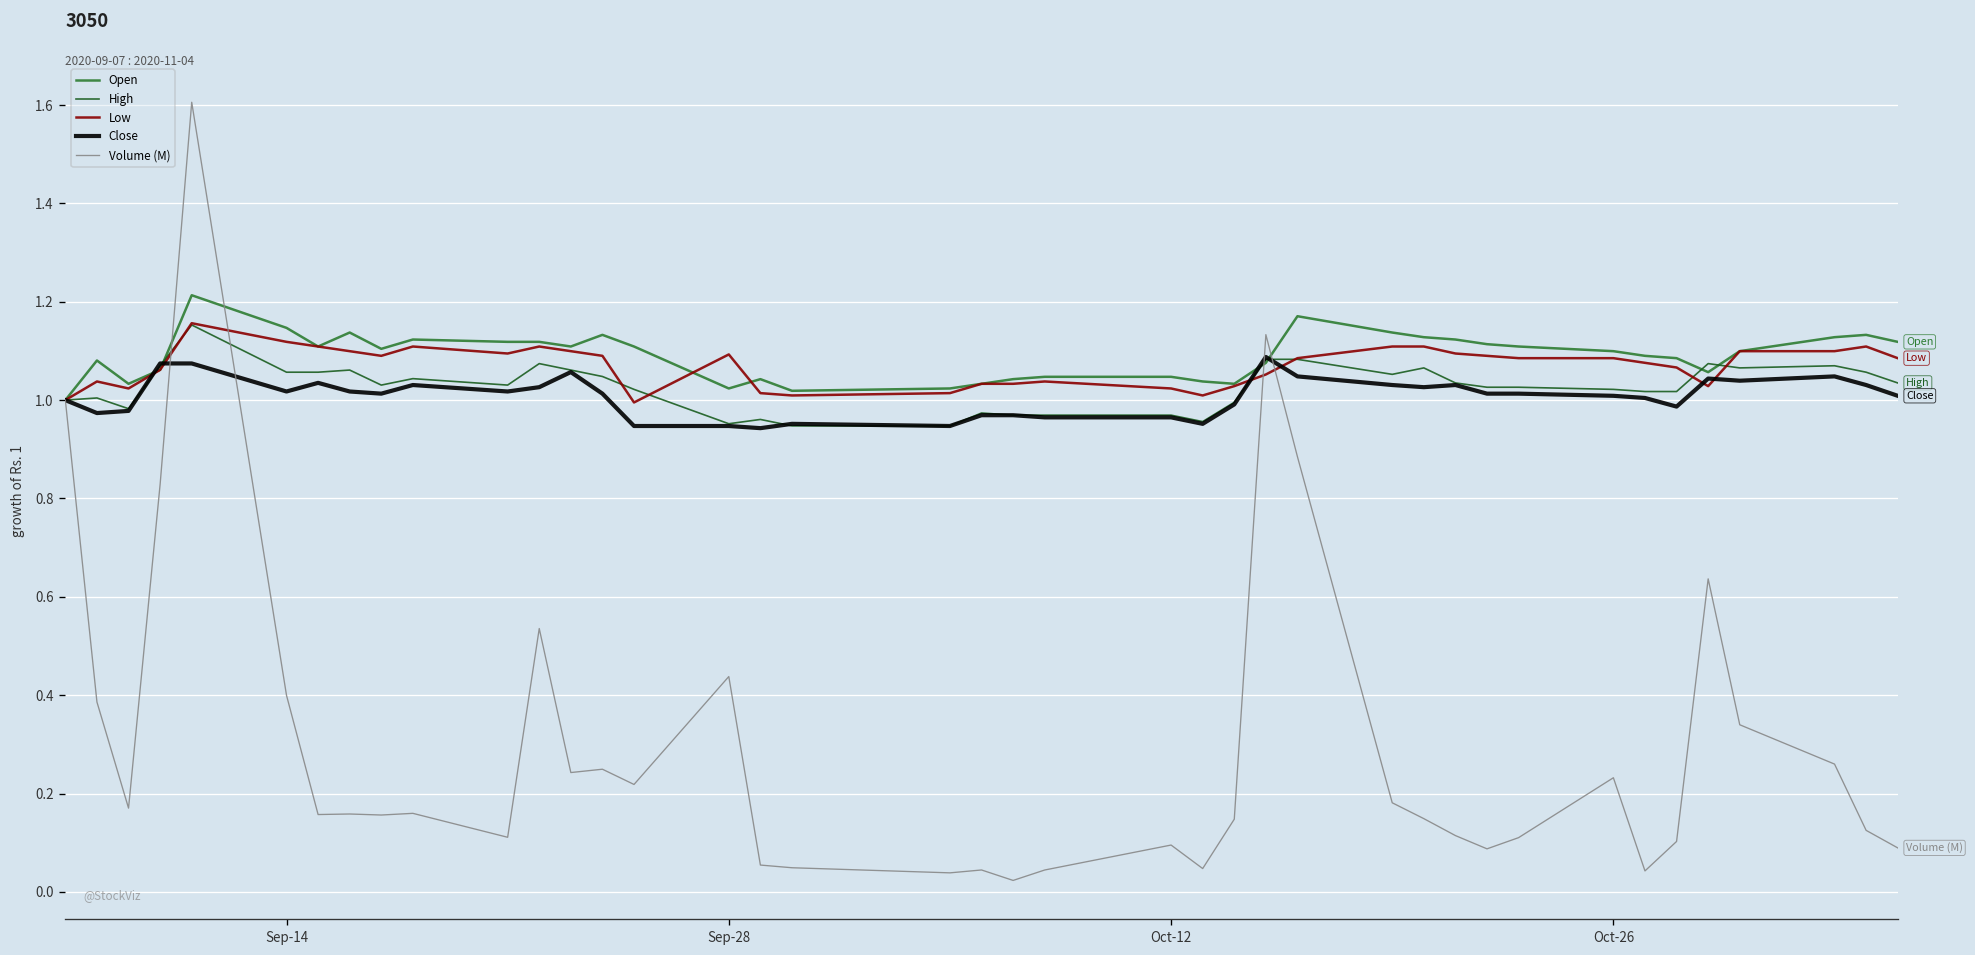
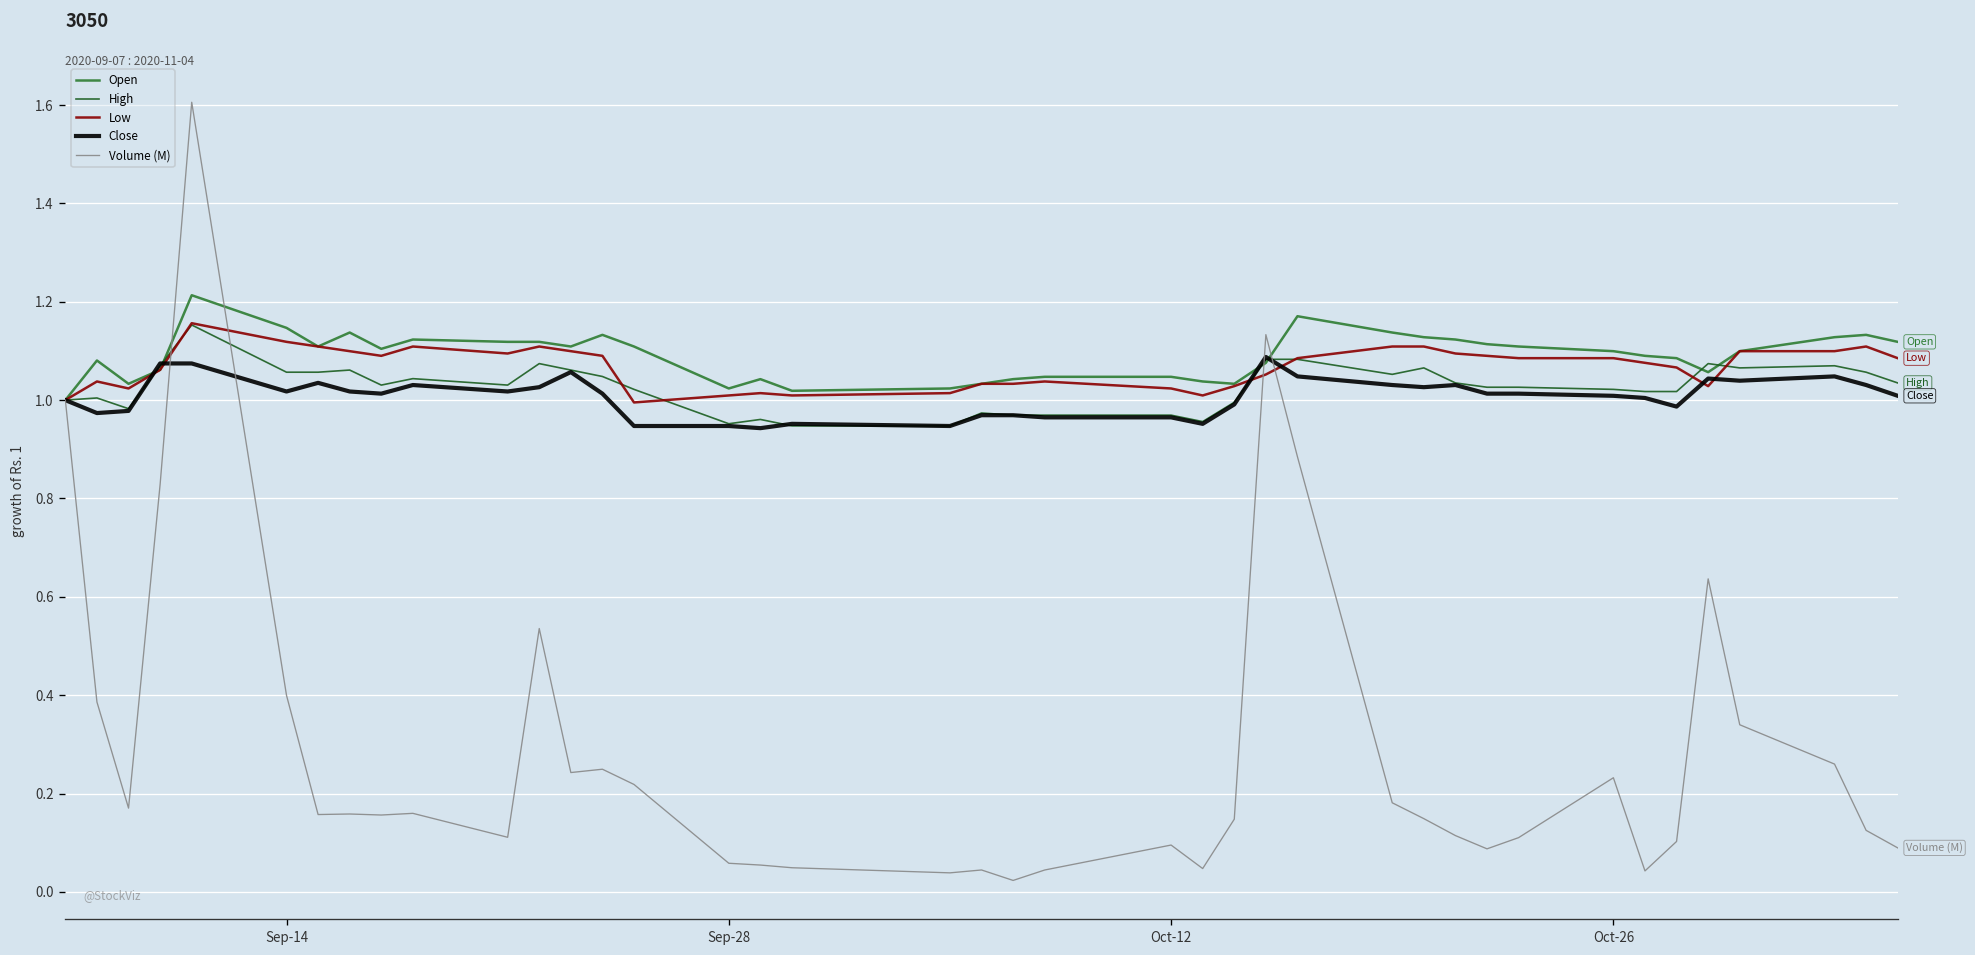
  {
    "Low": {
      "Sep-14": 1.12,
-     "Sep-28": 1.09,
+     "Sep-28": 1.01,
      "Oct-12": 1.02,
      "Oct-26": 1.09
    },
    "Close": {
      "Sep-14": 1.02,
      "Oct-26": 1.01
    },
    "Volume (M)": {
      "Sep-14": 0.40,
-     "Sep-28": 0.44,
+     "Sep-28": 0.06,
      "Oct-12": 0.10,
      "Oct-26": 0.23
    }
  }
